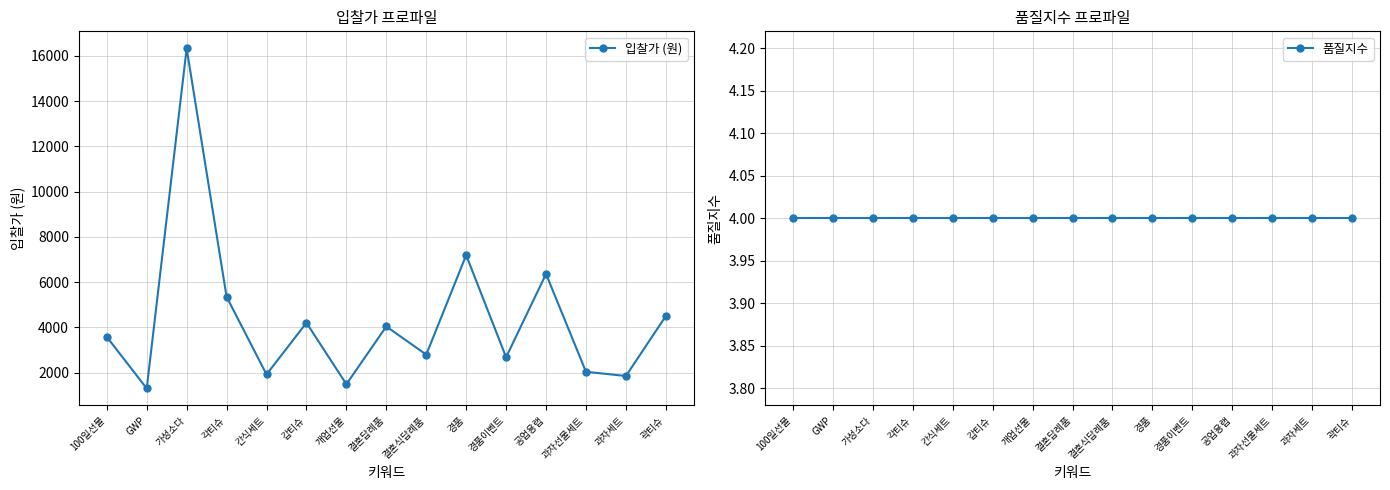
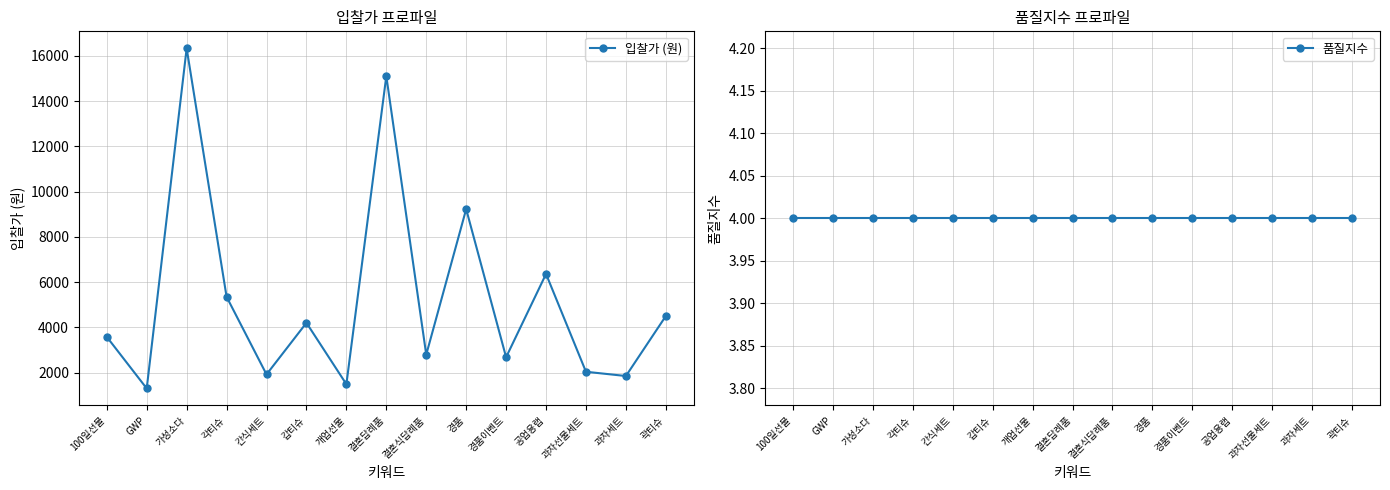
  {
    "입찰가 프로파일": {
      "100일선물": 3600,
      "GWP": 1300,
      "가성소다": 16300,
      "각티슈": 5400,
      "간식세트": 1900,
      "갑티슈": 4200,
      "개업선물": 1500,
-     "결혼답례품": 4000,
+     "결혼답례품": 15100,
      "결혼식답례품": 2800,
-     "경품": 7200,
+     "경품": 9200,
      "경품이벤트": 2700,
      "공업용랩": 6400,
      "과자선물세트": 2000,
      "과자세트": 1900,
      "곽티슈": 4500
    },
    "품질지수 프로파일": {
      "100일선물": 4.00,
      "GWP": 4.00,
      "가성소다": 4.00,
      "각티슈": 4.00,
      "간식세트": 4.00,
      "갑티슈": 4.00,
      "개업선물": 4.00,
      "결혼답례품": 4.00,
      "결혼식답례품": 4.00,
      "경품": 4.00,
      "경품이벤트": 4.00,
      "공업용랩": 4.00,
      "과자선물세트": 4.00,
      "과자세트": 4.00,
      "곽티슈": 4.00
    }
  }
